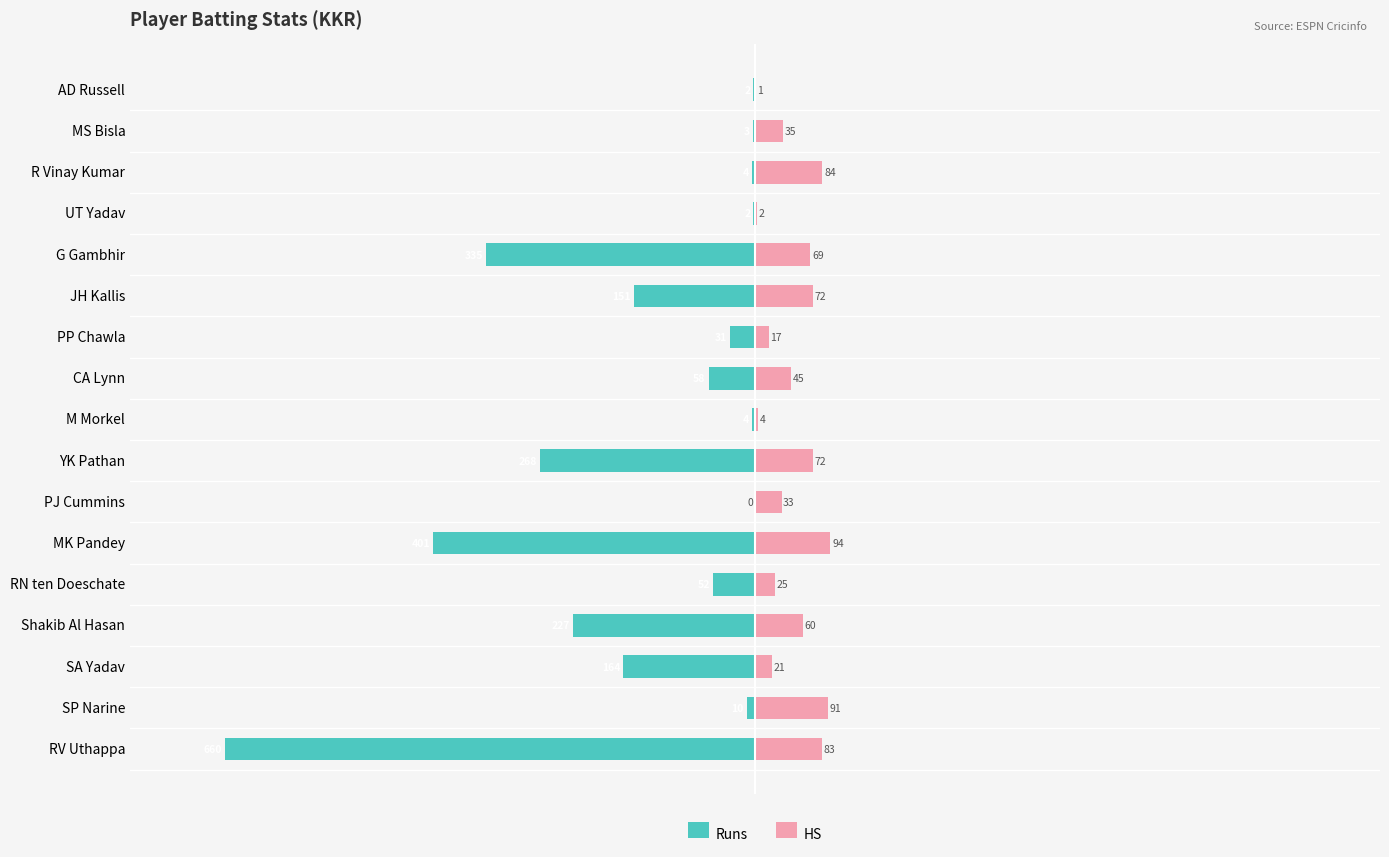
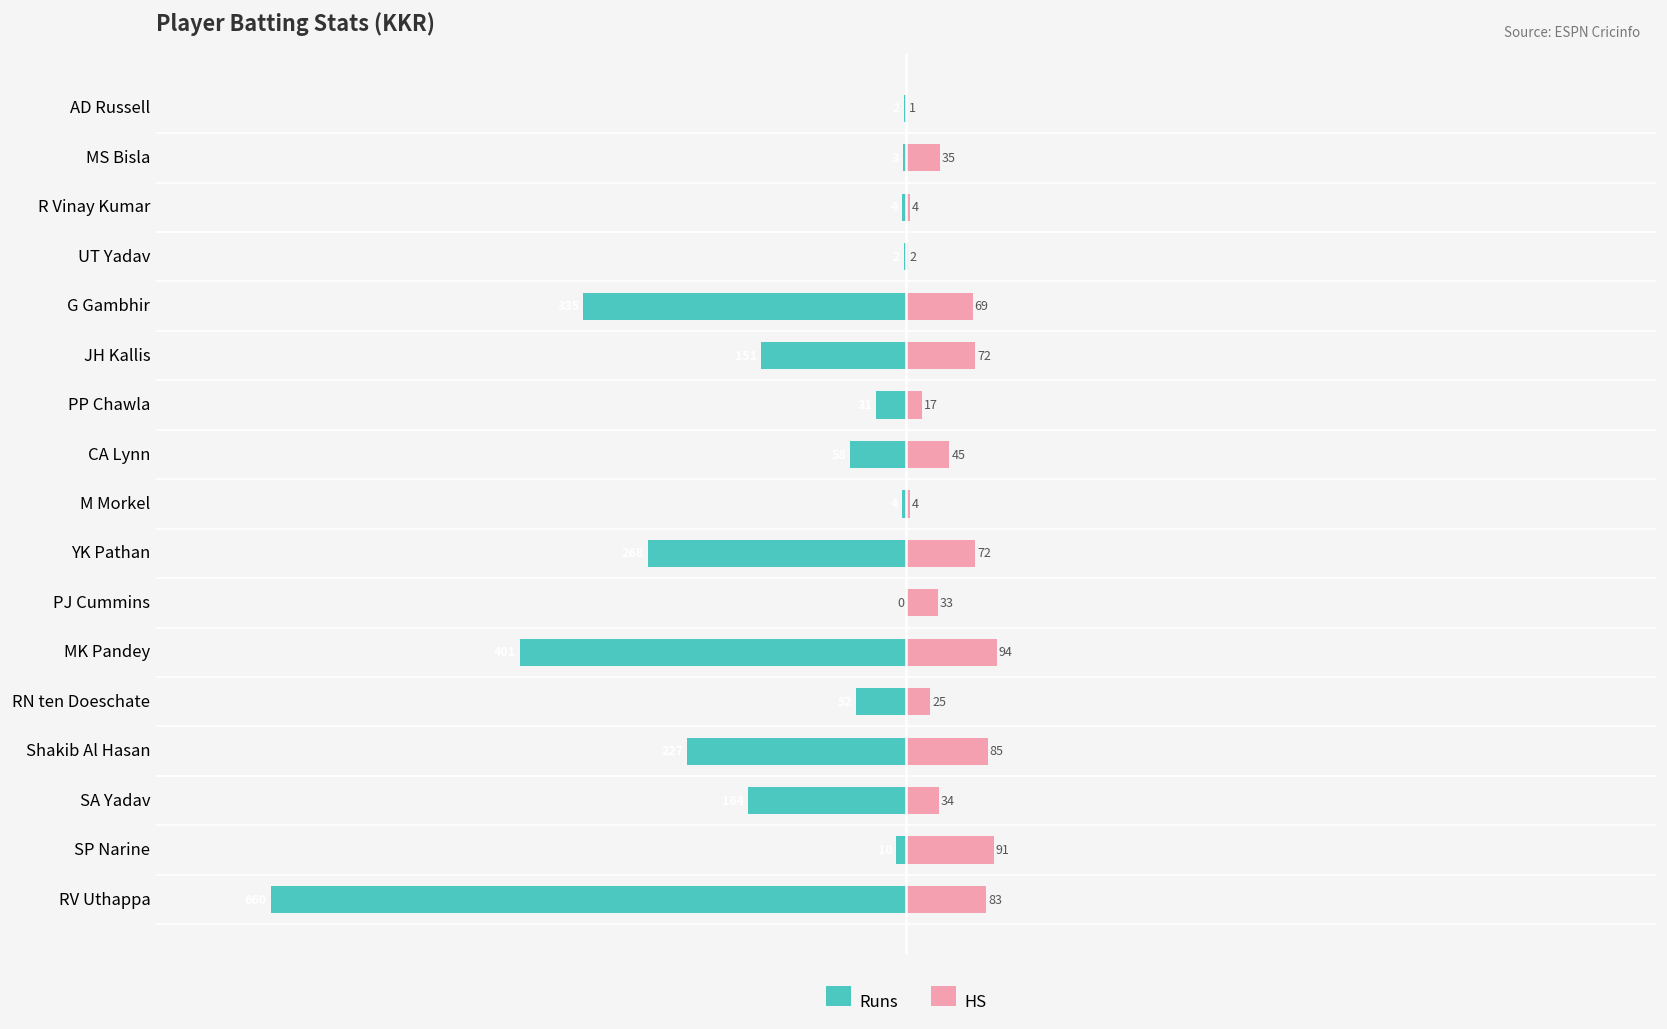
  {
    "Runs": {
      "PJ Cummins": 0
    },
    "HS": {
      "AD Russell": 1,
      "MS Bisla": 35,
-     "R Vinay Kumar": 84,
+     "R Vinay Kumar": 4,
      "UT Yadav": 2,
      "G Gambhir": 69,
      "JH Kallis": 72,
      "PP Chawla": 17,
      "CA Lynn": 45,
      "M Morkel": 4,
      "YK Pathan": 72,
      "PJ Cummins": 33,
      "MK Pandey": 94,
      "RN ten Doeschate": 25,
-     "Shakib Al Hasan": 60,
-     "SA Yadav": 21,
+     "Shakib Al Hasan": 85,
+     "SA Yadav": 34,
      "SP Narine": 91,
      "RV Uthappa": 83
    }
  }
